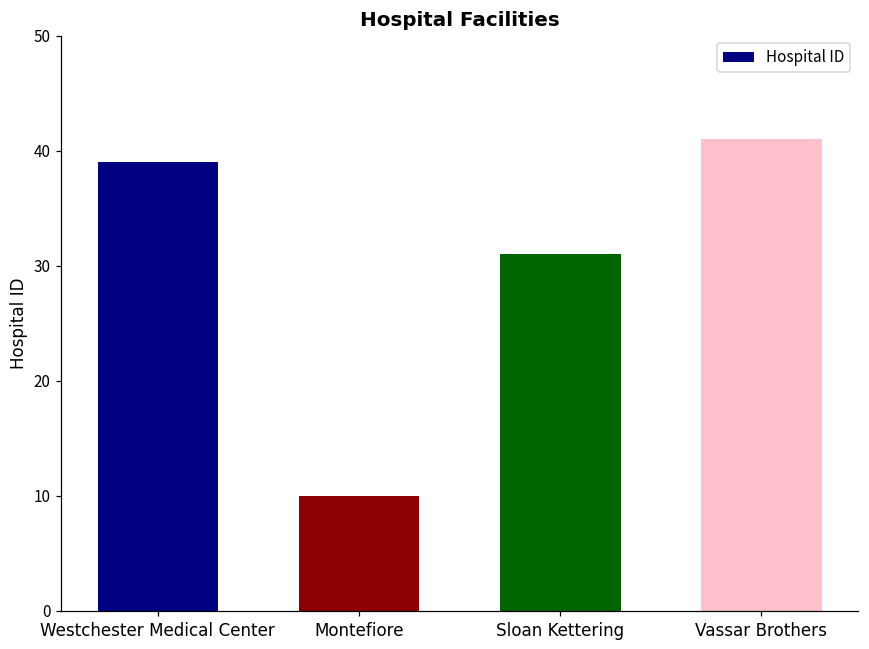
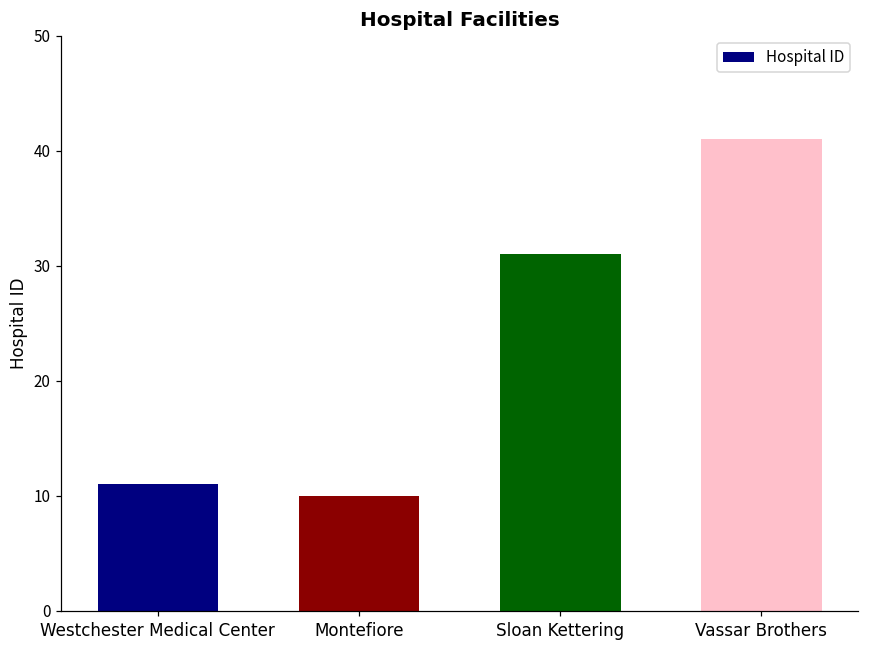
  {
-   "Westchester Medical Center": 39,
+   "Westchester Medical Center": 11,
    "Montefiore": 10,
    "Sloan Kettering": 31,
    "Vassar Brothers": 41
  }
